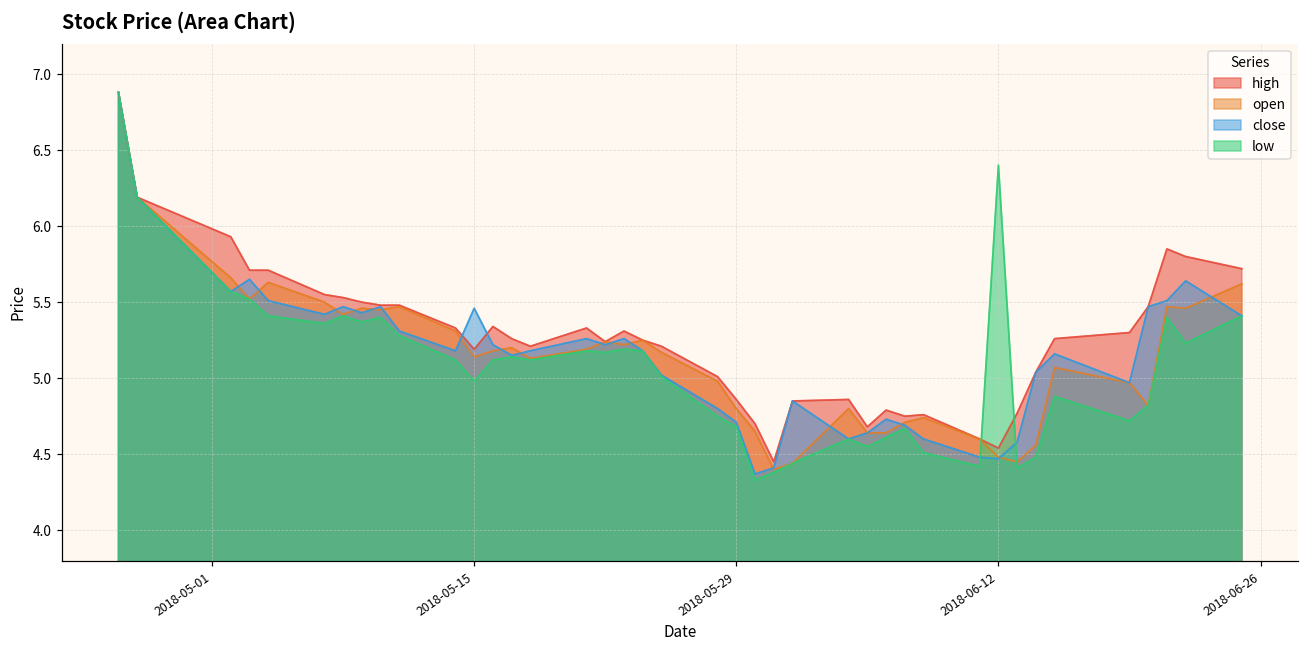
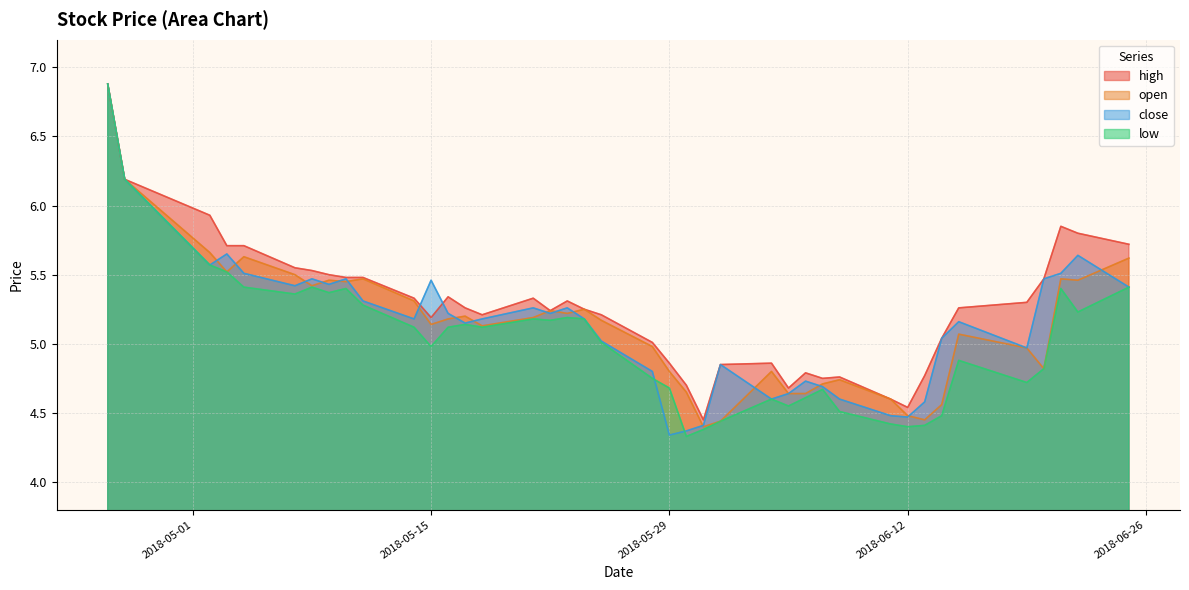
  {
    "close": {
      "2018-05-15": 5.46,
-     "2018-05-29": 4.71
+     "2018-05-29": 4.34
    },
    "low": {
      "2018-05-15": 4.98,
      "2018-05-29": 4.68,
-     "2018-06-12": 6.4
+     "2018-06-12": 4.4
    }
  }
